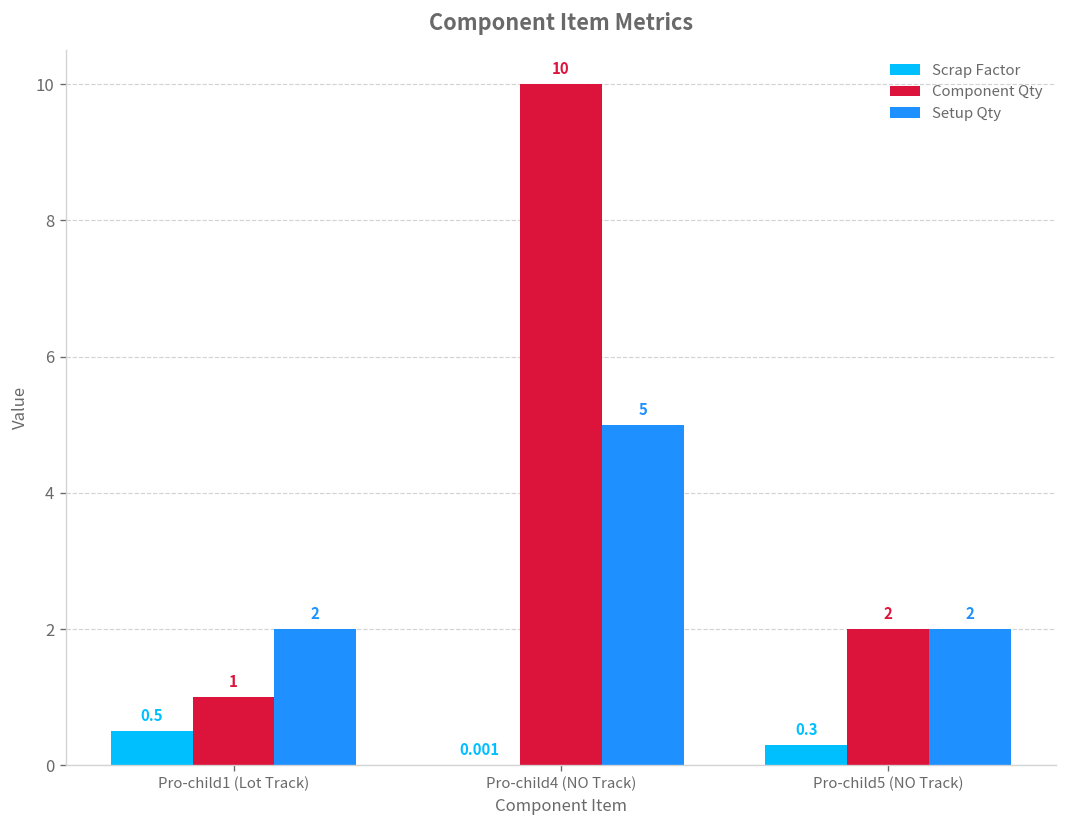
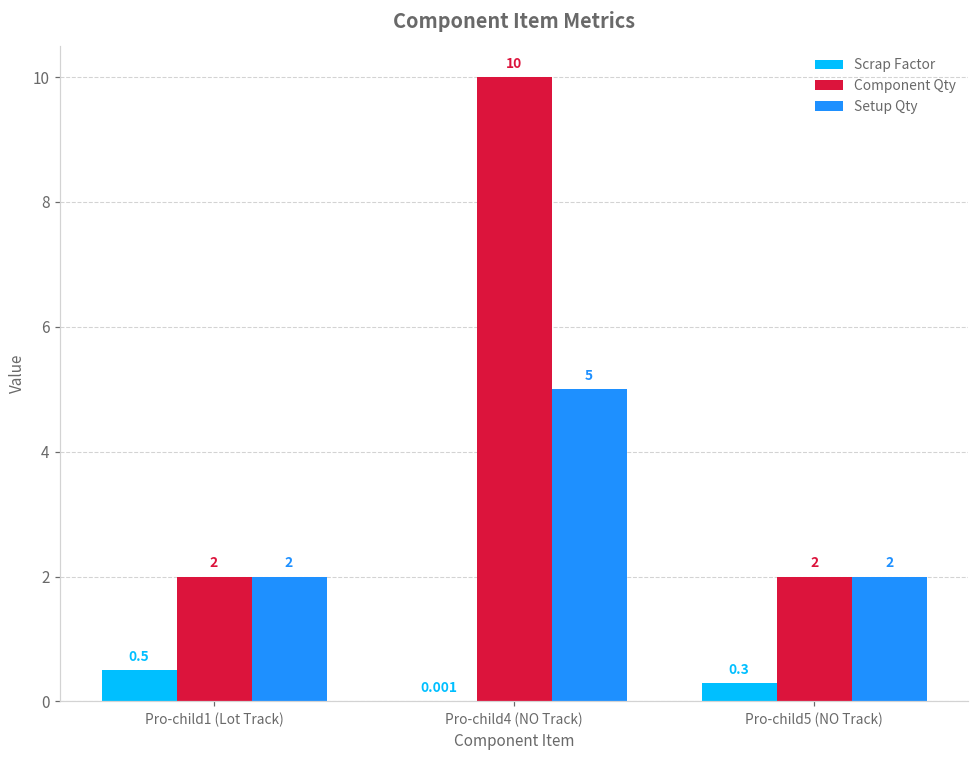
  {
    "Component Qty": {
-     "Pro-child1 (Lot Track)": 1,
+     "Pro-child1 (Lot Track)": 2,
      "Pro-child4 (NO Track)": 10,
      "Pro-child5 (NO Track)": 2
    }
  }
